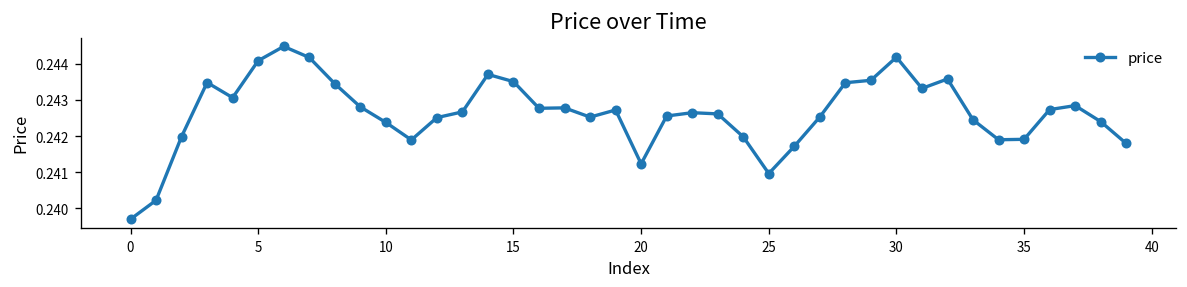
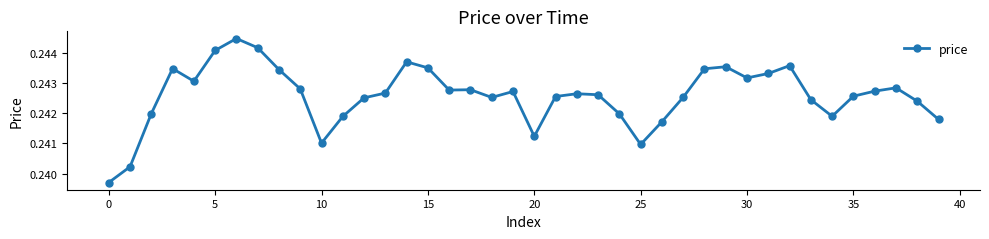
  {
    "0": 0.2397,
    "5": 0.2441,
-   "10": 0.2424,
+   "10": 0.2410,
    "15": 0.2435,
    "20": 0.2412,
    "25": 0.2410,
-   "30": 0.2442,
-   "35": 0.2419
+   "30": 0.2432,
+   "35": 0.2426
  }
